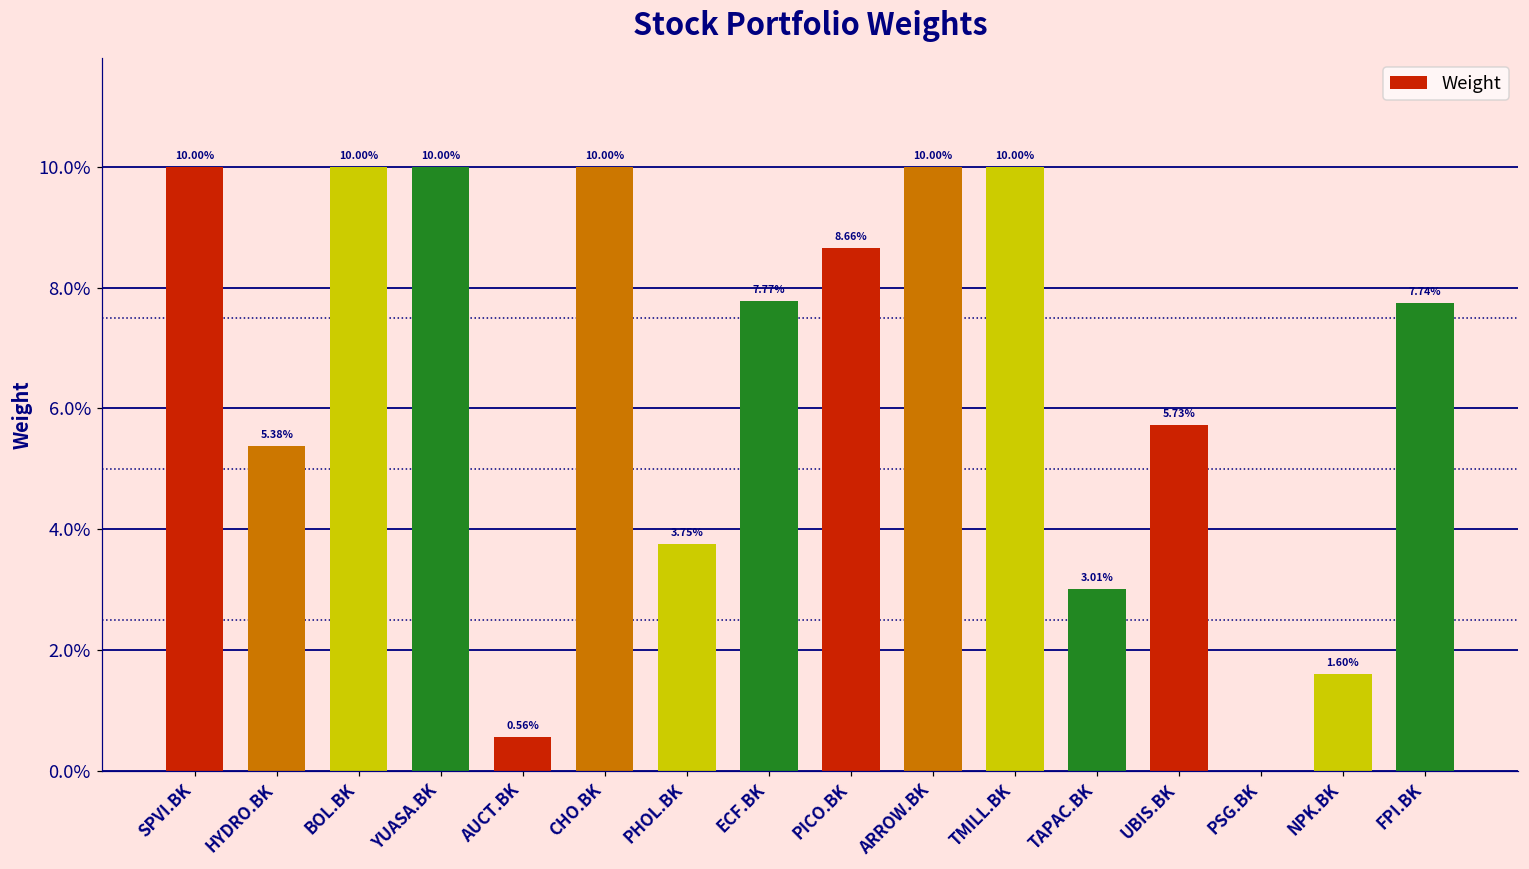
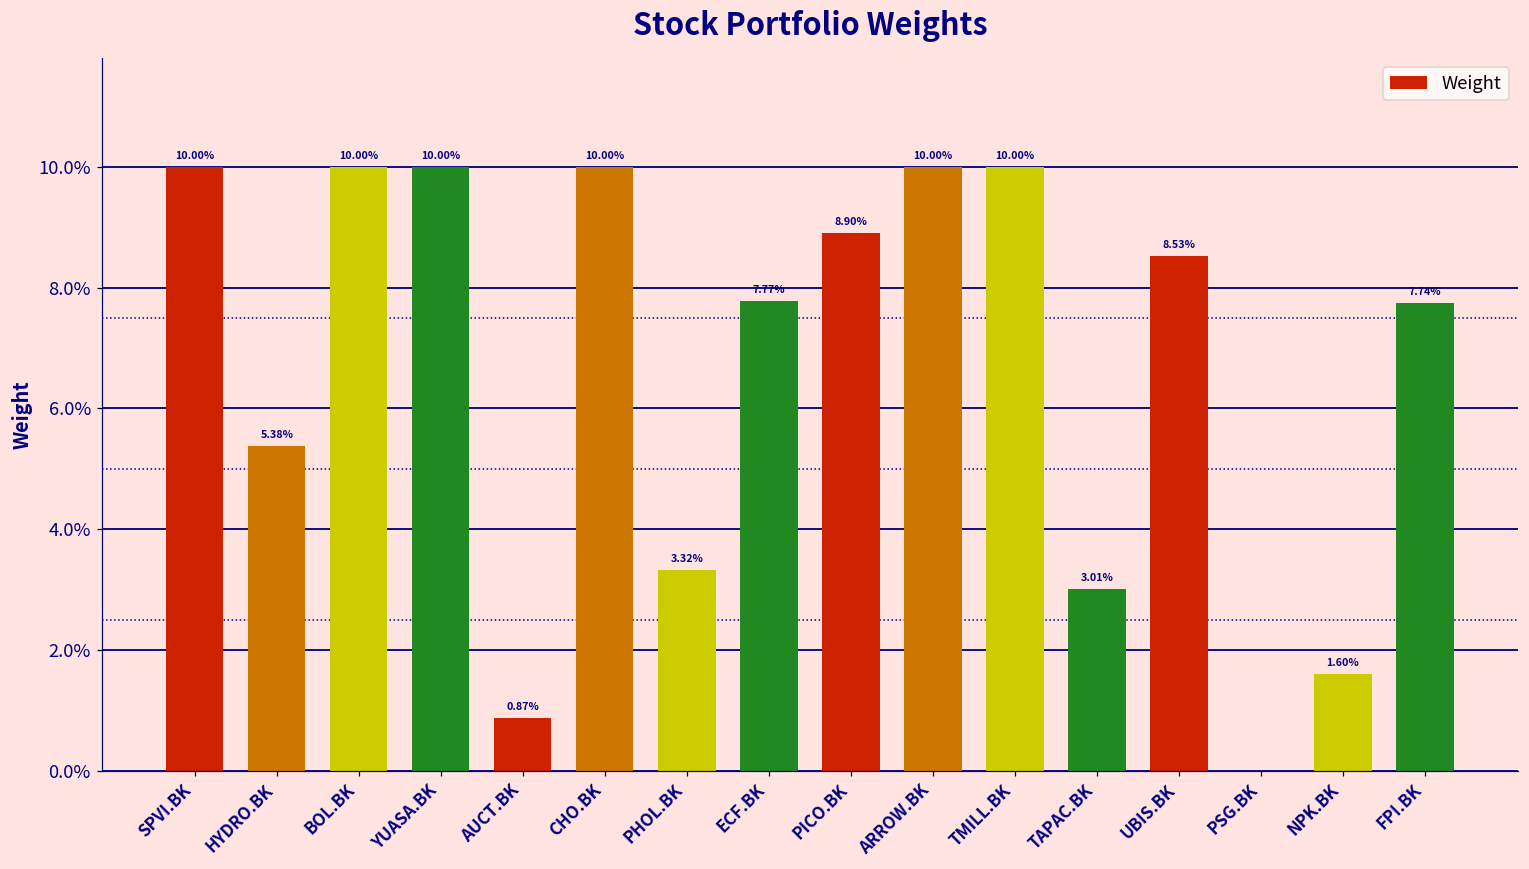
  {
    "SPVI.BK": "10.00%",
    "HYDRO.BK": "5.38%",
    "BOL.BK": "10.00%",
    "YUASA.BK": "10.00%",
-   "AUCT.BK": "0.56%",
+   "AUCT.BK": "0.87%",
    "CHO.BK": "10.00%",
-   "PHOL.BK": "3.75%",
+   "PHOL.BK": "3.32%",
    "ECF.BK": "7.77%",
-   "PICO.BK": "8.66%",
+   "PICO.BK": "8.90%",
    "ARROW.BK": "10.00%",
    "TMILL.BK": "10.00%",
    "TAPAC.BK": "3.01%",
-   "UBIS.BK": "5.73%",
+   "UBIS.BK": "8.53%",
    "NPK.BK": "1.60%",
    "FPI.BK": "7.74%"
  }
